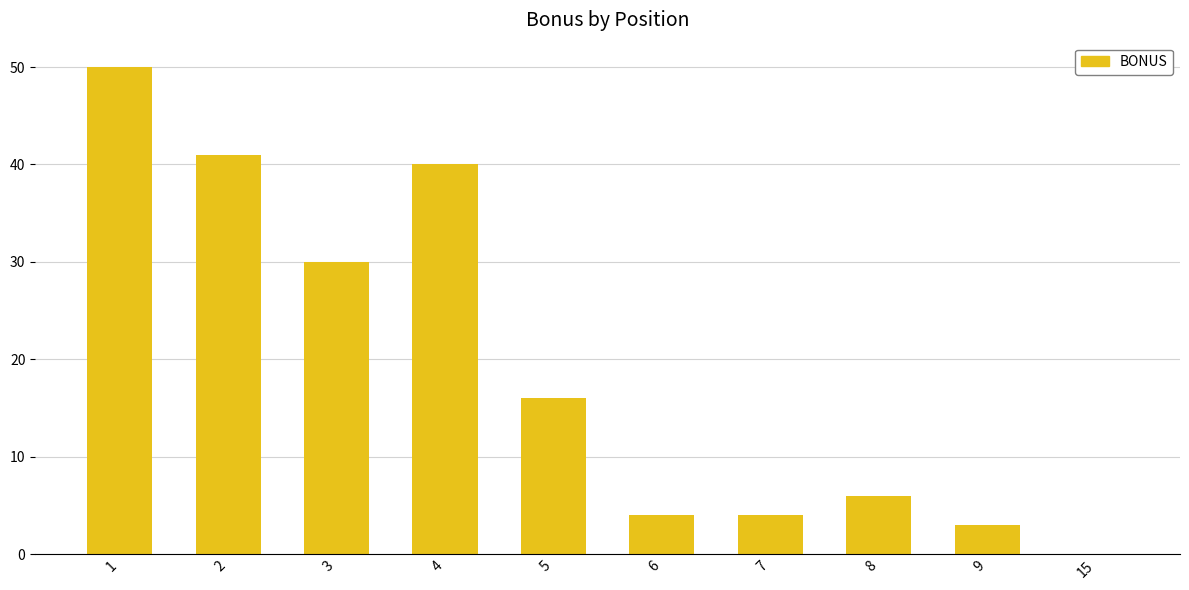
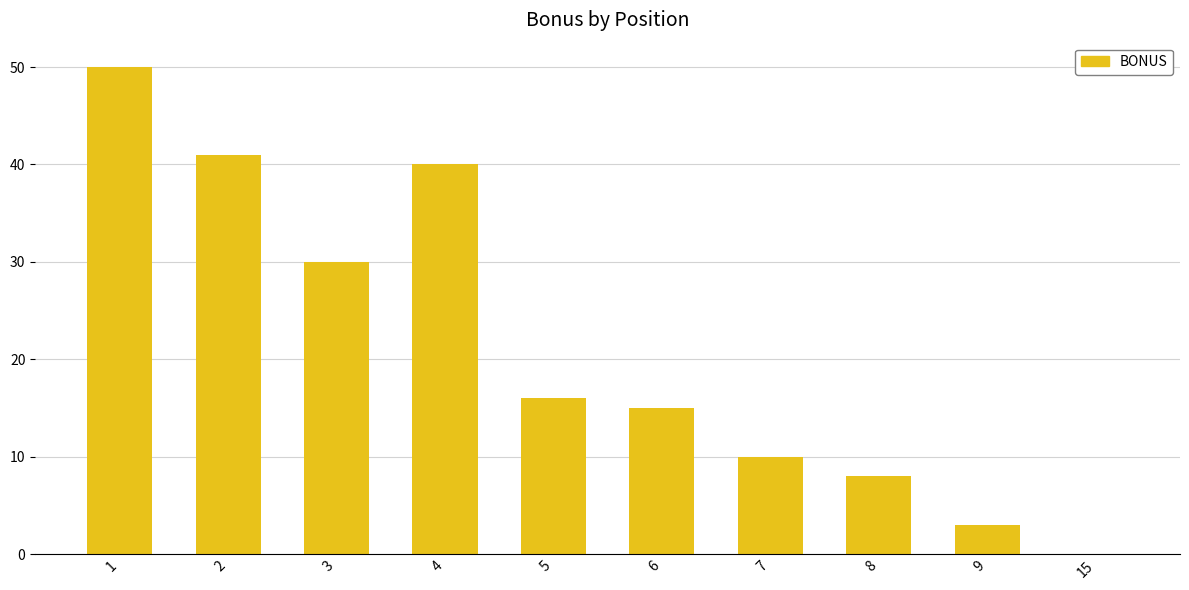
  {
    "1": 50,
    "2": 41,
    "3": 30,
    "4": 40,
    "5": 16,
-   "6": 4,
-   "7": 4,
-   "8": 6,
+   "6": 15,
+   "7": 10,
+   "8": 8,
    "9": 3,
    "15": 0
  }
